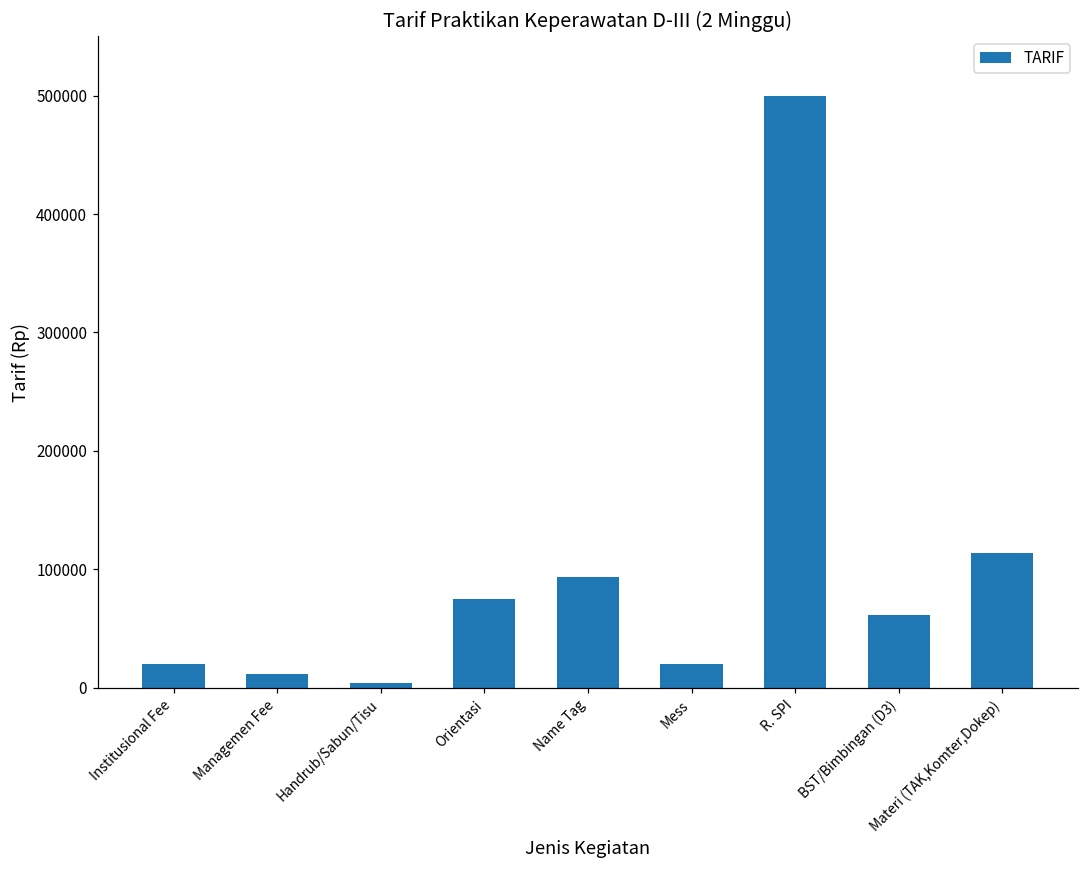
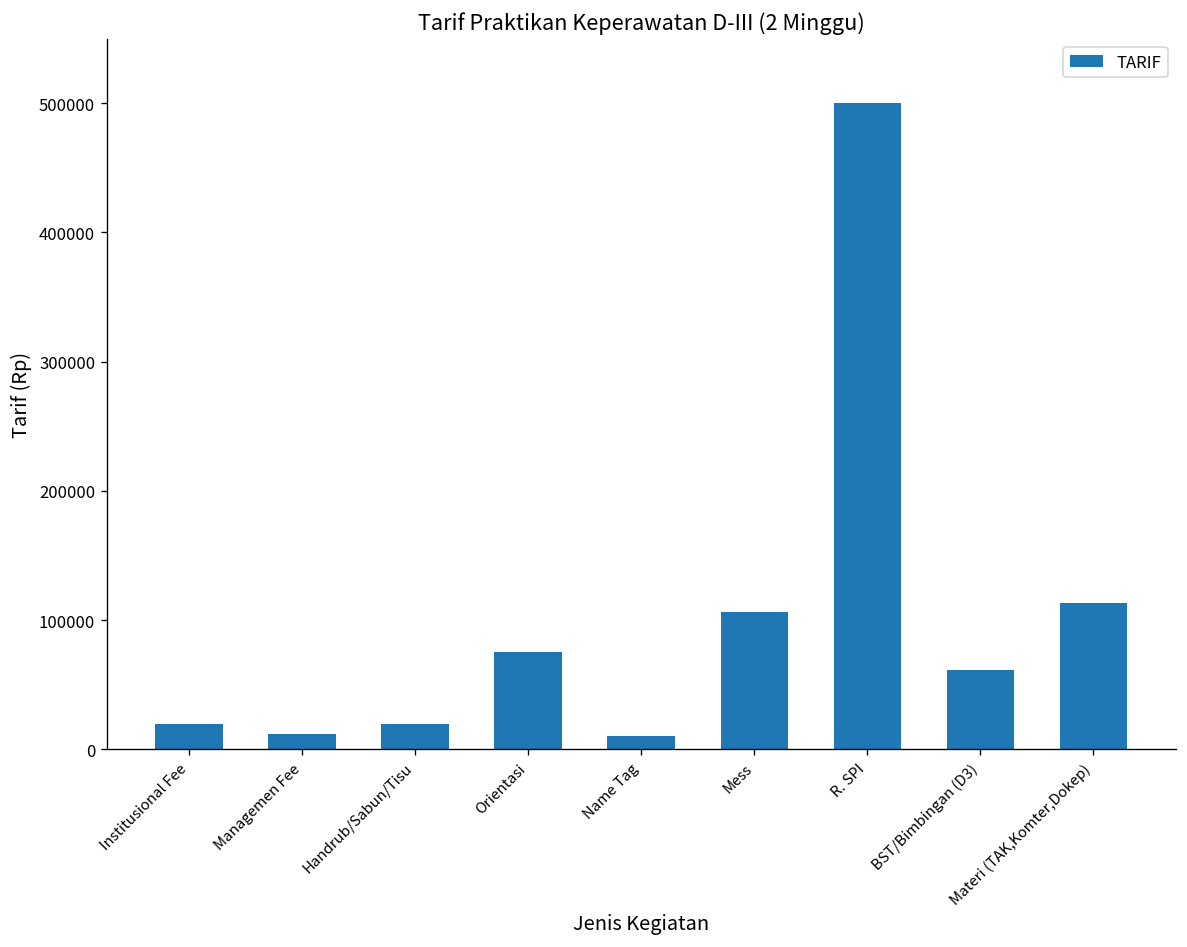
  {
    "Institusional Fee": 20000,
    "Managemen Fee": 12000,
-   "Handrub/Sabun/Tisu": 4000,
+   "Handrub/Sabun/Tisu": 20000,
    "Orientasi": 75000,
-   "Name Tag": 94000,
-   "Mess": 20000,
+   "Name Tag": 10000,
+   "Mess": 106000,
    "R. SPI": 500000,
    "BST/Bimbingan (D3)": 62000,
    "Materi (TAK,Komter,Dokep)": 114000
  }
